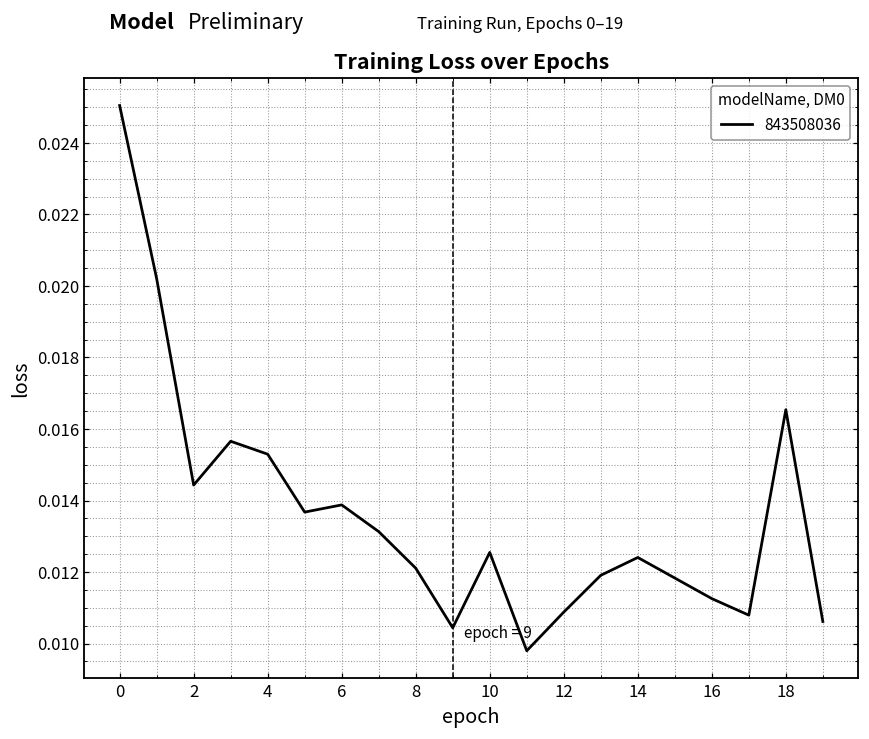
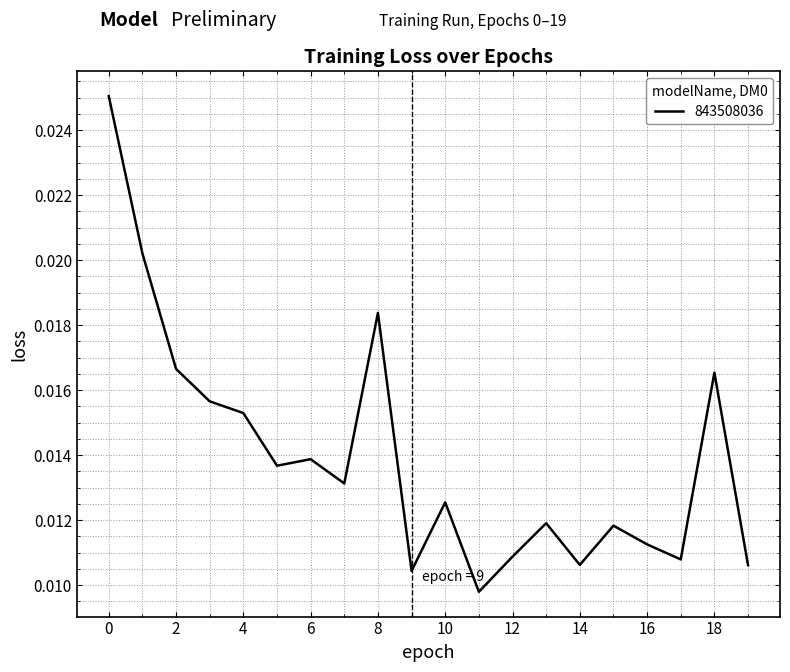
  {
    "0": 0.0250,
-   "2": 0.0144,
+   "2": 0.0167,
    "4": 0.0153,
    "6": 0.0139,
-   "8": 0.0121,
+   "8": 0.0184,
    "10": 0.0125,
    "12": 0.0109,
-   "14": 0.0124,
+   "14": 0.0106,
    "16": 0.0113,
    "18": 0.0165
  }
